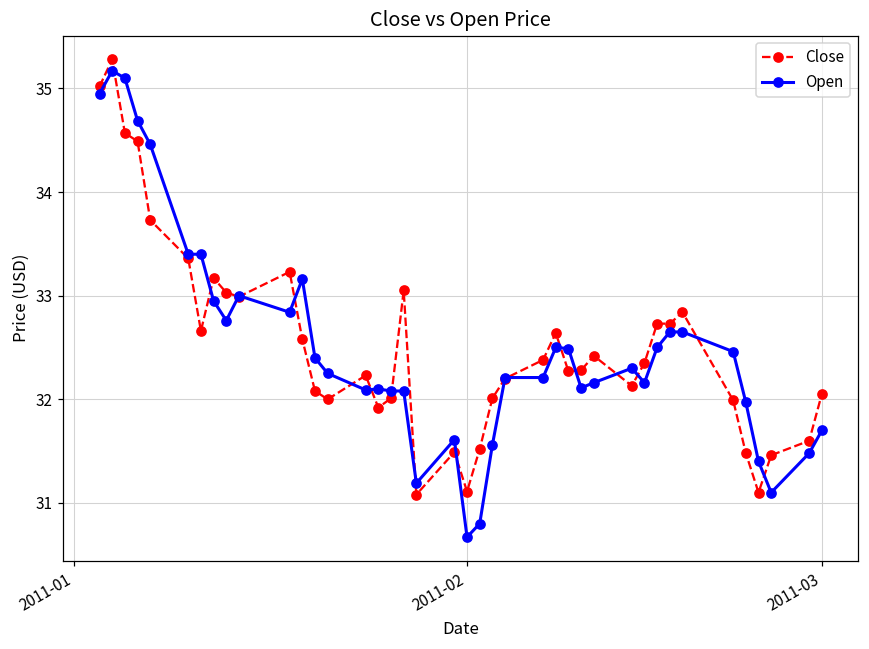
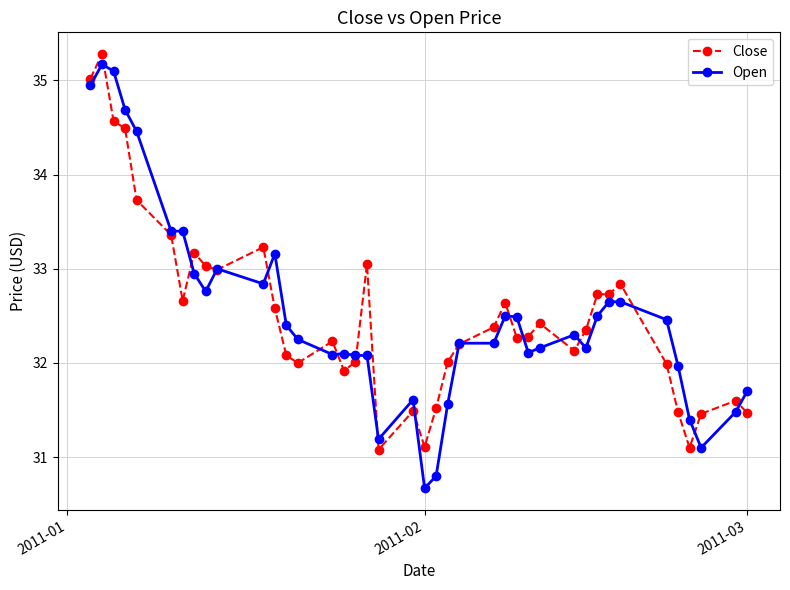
  {
    "Close": {
      "2011-02": 31.1,
-     "2011-03": 32.1
+     "2011-03": 31.5
    },
    "Open": {
      "2011-02": 30.7,
      "2011-03": 31.7
    }
  }
